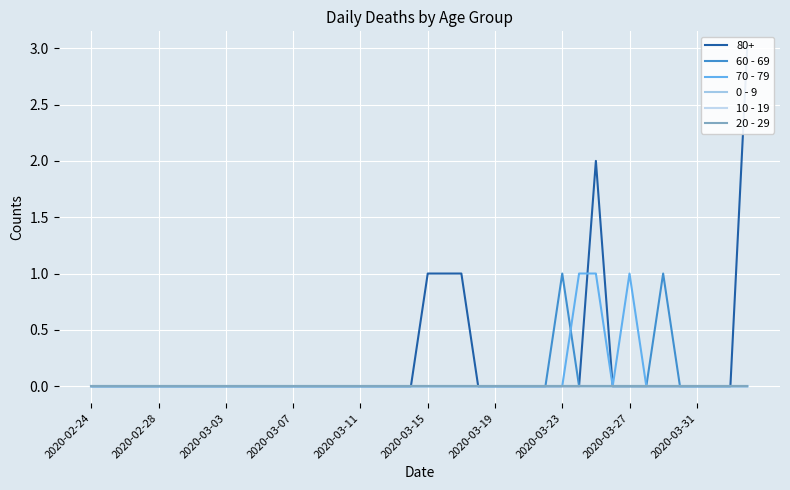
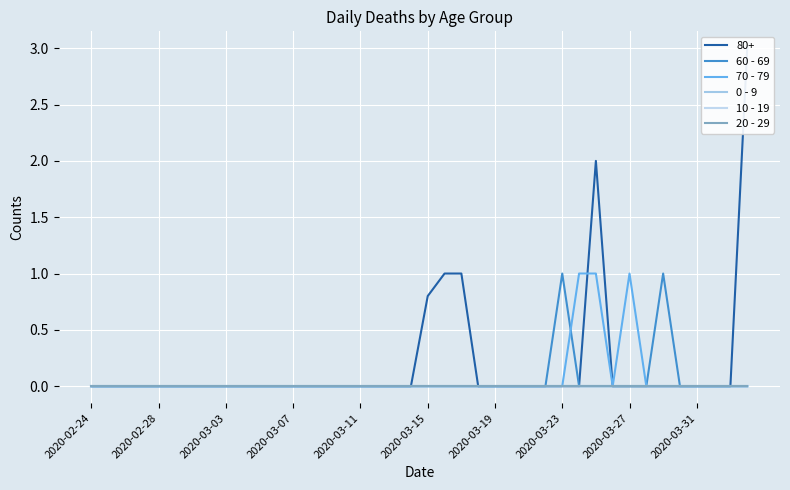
  {
    "80+": {
-     "2020-03-15": 1.0
+     "2020-03-15": 0.8
    }
  }
